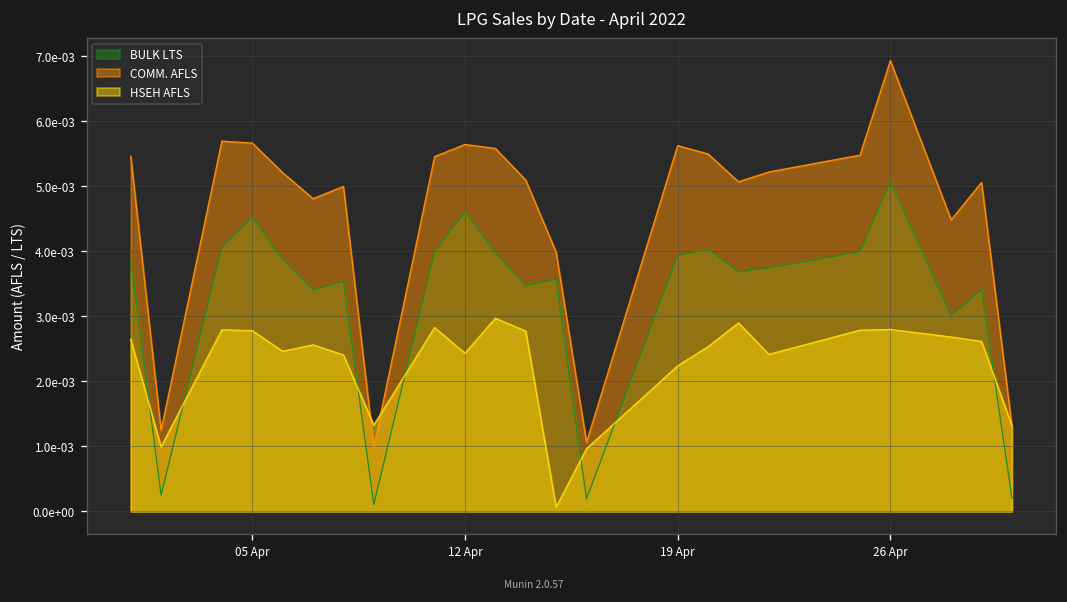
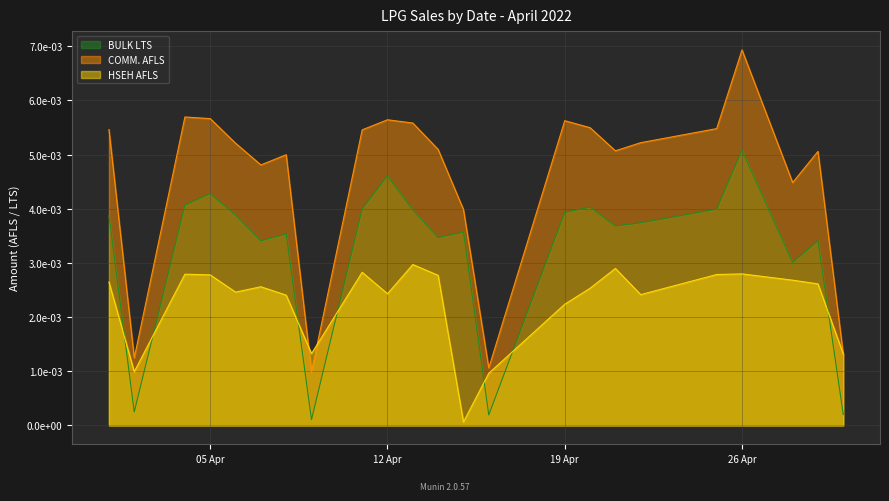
  {
    "BULK LTS": {
-     "05 Apr": 0.0045,
+     "05 Apr": 0.0043,
      "12 Apr": 0.0046,
      "19 Apr": 0.0039,
      "26 Apr": 0.0051
    }
  }
